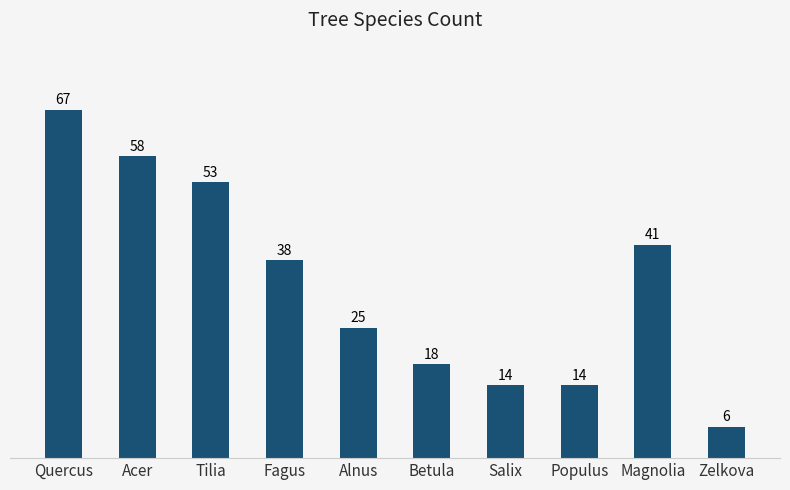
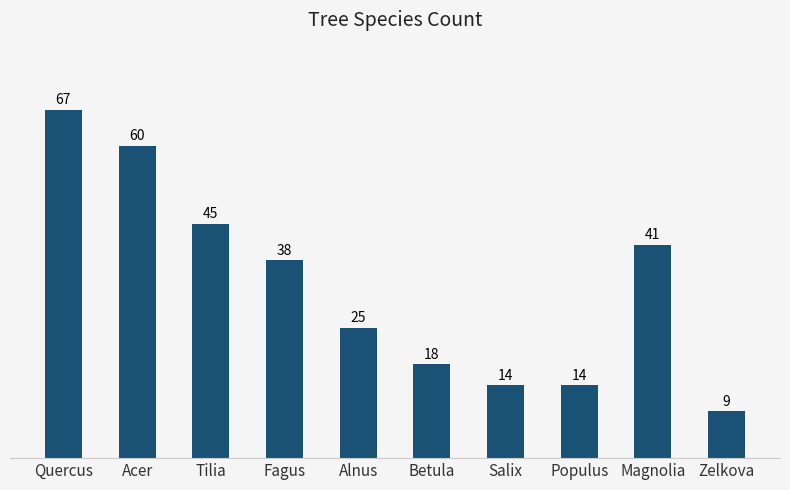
  {
    "Quercus": 67,
-   "Acer": 58,
-   "Tilia": 53,
+   "Acer": 60,
+   "Tilia": 45,
    "Fagus": 38,
    "Alnus": 25,
    "Betula": 18,
    "Salix": 14,
    "Populus": 14,
    "Magnolia": 41,
-   "Zelkova": 6
+   "Zelkova": 9
  }
